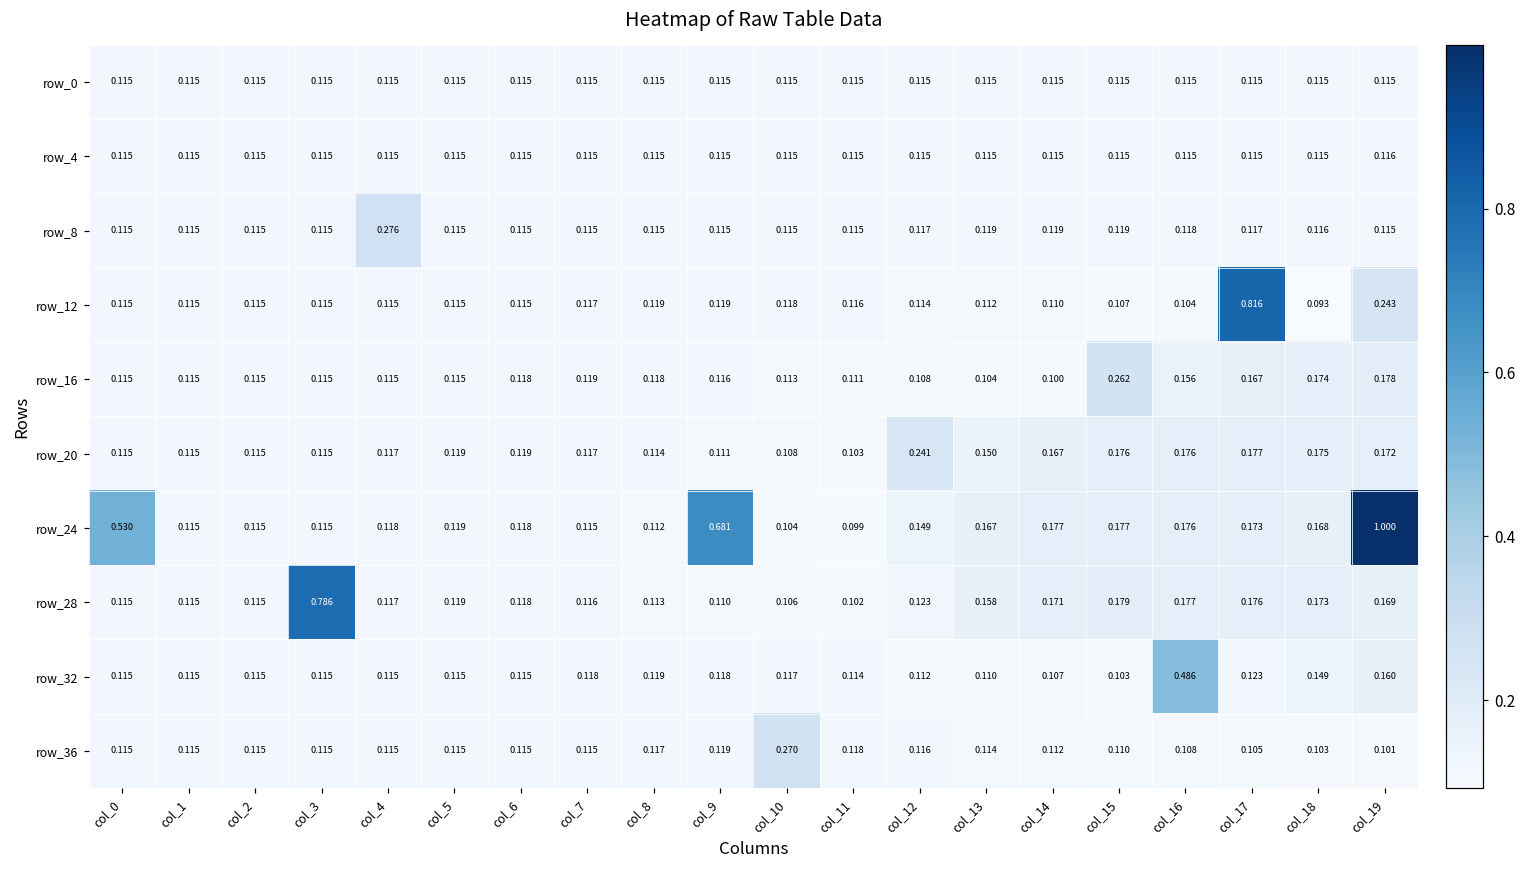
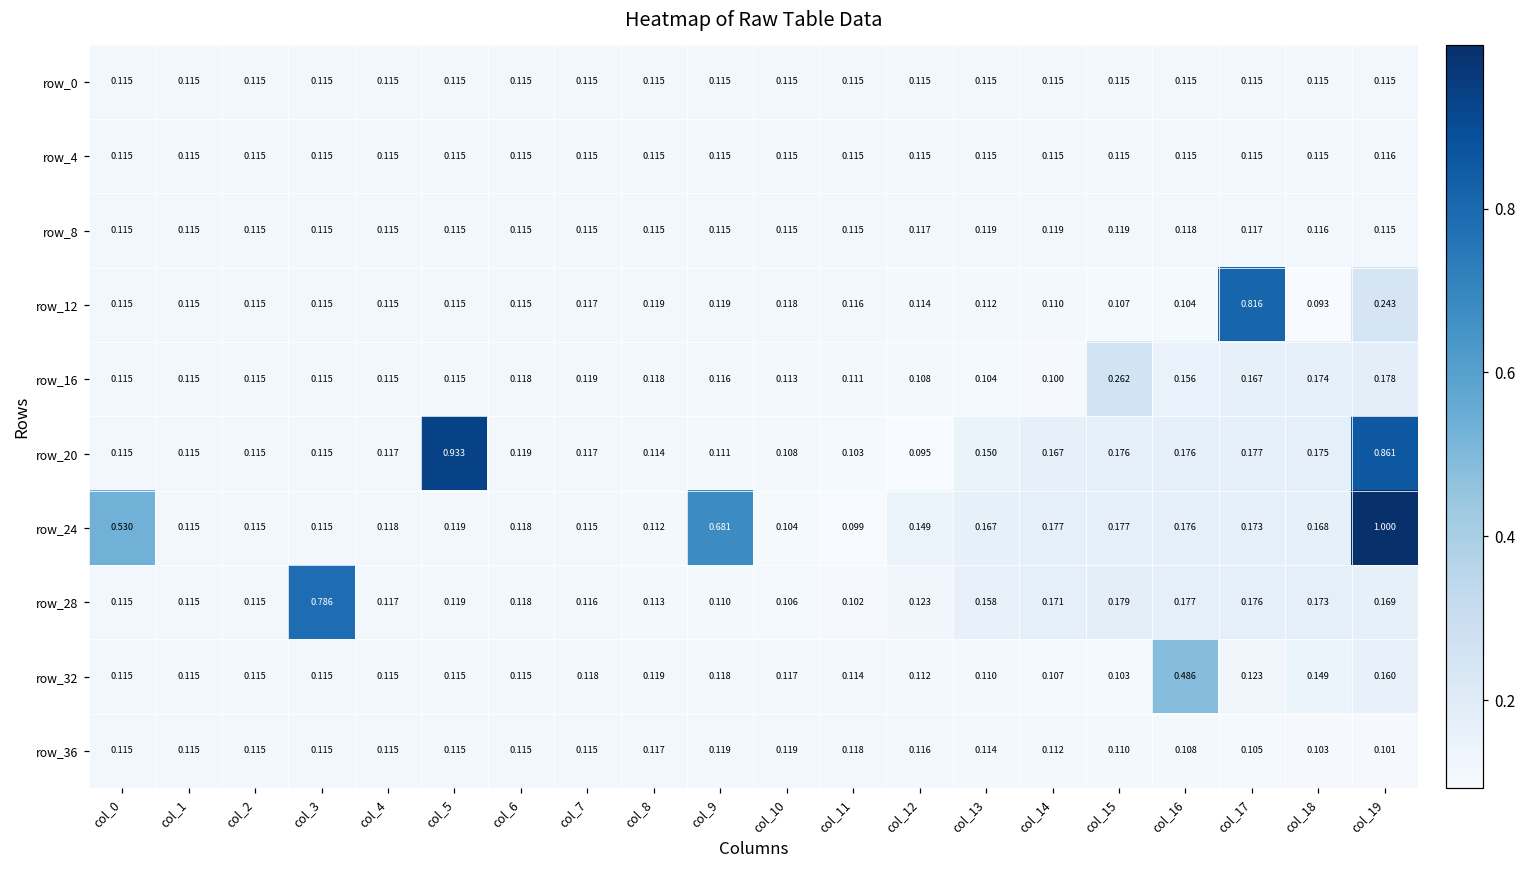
  {
    "row_0": {
      "col_0": 0.115,
      "col_1": 0.115,
      "col_2": 0.115,
      "col_3": 0.115,
      "col_4": 0.115,
      "col_5": 0.115,
      "col_6": 0.115,
      "col_7": 0.115,
      "col_8": 0.115,
      "col_9": 0.115,
      "col_10": 0.115,
      "col_11": 0.115,
      "col_12": 0.115,
      "col_13": 0.115,
      "col_14": 0.115,
      "col_15": 0.115,
      "col_16": 0.115,
      "col_17": 0.115,
      "col_18": 0.115,
      "col_19": 0.115
    },
    "row_4": {
      "col_0": 0.115,
      "col_1": 0.115,
      "col_2": 0.115,
      "col_3": 0.115,
      "col_4": 0.115,
      "col_5": 0.115,
      "col_6": 0.115,
      "col_7": 0.115,
      "col_8": 0.115,
      "col_9": 0.115,
      "col_10": 0.115,
      "col_11": 0.115,
      "col_12": 0.115,
      "col_13": 0.115,
      "col_14": 0.115,
      "col_15": 0.115,
      "col_16": 0.115,
      "col_17": 0.115,
      "col_18": 0.115,
      "col_19": 0.116
    },
    "row_8": {
      "col_0": 0.115,
      "col_1": 0.115,
      "col_2": 0.115,
      "col_3": 0.115,
-     "col_4": 0.276,
+     "col_4": 0.115,
      "col_5": 0.115,
      "col_6": 0.115,
      "col_7": 0.115,
      "col_8": 0.115,
      "col_9": 0.115,
      "col_10": 0.115,
      "col_11": 0.115,
      "col_12": 0.117,
      "col_13": 0.119,
      "col_14": 0.119,
      "col_15": 0.119,
      "col_16": 0.118,
      "col_17": 0.117,
      "col_18": 0.116,
      "col_19": 0.115
    },
    "row_12": {
      "col_0": 0.115,
      "col_1": 0.115,
      "col_2": 0.115,
      "col_3": 0.115,
      "col_4": 0.115,
      "col_5": 0.115,
      "col_6": 0.115,
      "col_7": 0.117,
      "col_8": 0.119,
      "col_9": 0.119,
      "col_10": 0.118,
      "col_11": 0.116,
      "col_12": 0.114,
      "col_13": 0.112,
      "col_14": 0.110,
      "col_15": 0.107,
      "col_16": 0.104,
      "col_17": 0.816,
      "col_18": 0.093,
      "col_19": 0.243
    },
    "row_16": {
      "col_0": 0.115,
      "col_1": 0.115,
      "col_2": 0.115,
      "col_3": 0.115,
      "col_4": 0.115,
      "col_5": 0.115,
      "col_6": 0.118,
      "col_7": 0.119,
      "col_8": 0.118,
      "col_9": 0.116,
      "col_10": 0.113,
      "col_11": 0.111,
      "col_12": 0.108,
      "col_13": 0.104,
      "col_14": 0.100,
      "col_15": 0.262,
      "col_16": 0.156,
      "col_17": 0.167,
      "col_18": 0.174,
      "col_19": 0.178
    },
    "row_20": {
      "col_0": 0.115,
      "col_1": 0.115,
      "col_2": 0.115,
      "col_3": 0.115,
      "col_4": 0.117,
-     "col_5": 0.119,
+     "col_5": 0.933,
      "col_6": 0.119,
      "col_7": 0.117,
      "col_8": 0.114,
      "col_9": 0.111,
      "col_10": 0.108,
      "col_11": 0.103,
-     "col_12": 0.241,
+     "col_12": 0.095,
      "col_13": 0.150,
      "col_14": 0.167,
      "col_15": 0.176,
      "col_16": 0.176,
      "col_17": 0.177,
      "col_18": 0.175,
-     "col_19": 0.172
+     "col_19": 0.861
    },
    "row_24": {
      "col_0": 0.530,
      "col_1": 0.115,
      "col_2": 0.115,
      "col_3": 0.115,
      "col_4": 0.118,
      "col_5": 0.119,
      "col_6": 0.118,
      "col_7": 0.115,
      "col_8": 0.112,
      "col_9": 0.681,
      "col_10": 0.104,
      "col_11": 0.099,
      "col_12": 0.149,
      "col_13": 0.167,
      "col_14": 0.177,
      "col_15": 0.177,
      "col_16": 0.176,
      "col_17": 0.173,
      "col_18": 0.168,
      "col_19": 1.000
    },
    "row_28": {
      "col_0": 0.115,
      "col_1": 0.115,
      "col_2": 0.115,
      "col_3": 0.786,
      "col_4": 0.117,
      "col_5": 0.119,
      "col_6": 0.118,
      "col_7": 0.116,
      "col_8": 0.113,
      "col_9": 0.110,
      "col_10": 0.106,
      "col_11": 0.102,
      "col_12": 0.123,
      "col_13": 0.158,
      "col_14": 0.171,
      "col_15": 0.179,
      "col_16": 0.177,
      "col_17": 0.176,
      "col_18": 0.173,
      "col_19": 0.169
    },
    "row_32": {
      "col_0": 0.115,
      "col_1": 0.115,
      "col_2": 0.115,
      "col_3": 0.115,
      "col_4": 0.115,
      "col_5": 0.115,
      "col_6": 0.115,
      "col_7": 0.118,
      "col_8": 0.119,
      "col_9": 0.118,
      "col_10": 0.117,
      "col_11": 0.114,
      "col_12": 0.112,
      "col_13": 0.110,
      "col_14": 0.107,
      "col_15": 0.103,
      "col_16": 0.486,
      "col_17": 0.123,
      "col_18": 0.149,
      "col_19": 0.160
    },
    "row_36": {
      "col_0": 0.115,
      "col_1": 0.115,
      "col_2": 0.115,
      "col_3": 0.115,
      "col_4": 0.115,
      "col_5": 0.115,
      "col_6": 0.115,
      "col_7": 0.115,
      "col_8": 0.117,
      "col_9": 0.119,
-     "col_10": 0.270,
+     "col_10": 0.119,
      "col_11": 0.118,
      "col_12": 0.116,
      "col_13": 0.114,
      "col_14": 0.112,
      "col_15": 0.110,
      "col_16": 0.108,
      "col_17": 0.105,
      "col_18": 0.103,
      "col_19": 0.101
    }
  }
